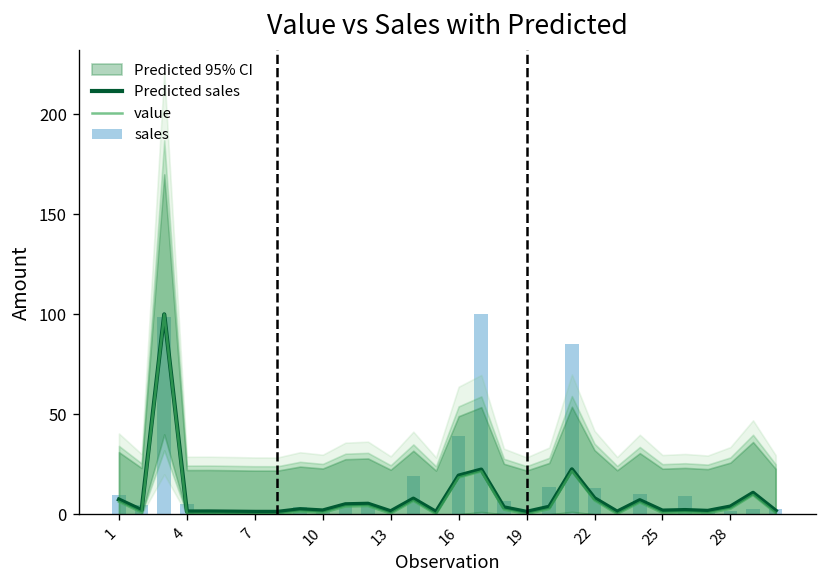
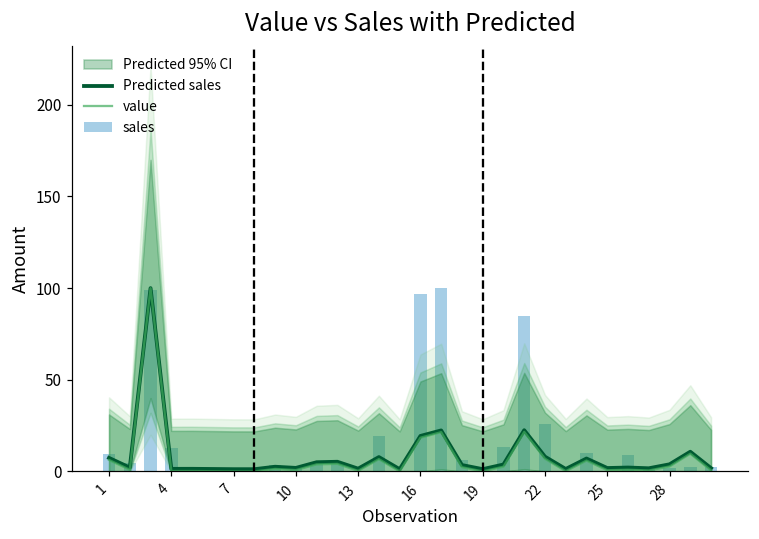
  {
    "sales": {
      "1": 10,
-     "4": 5,
+     "4": 13,
      "10": 2,
-     "16": 39,
-     "22": 13,
+     "16": 97,
+     "22": 26,
      "28": 2
    }
  }
